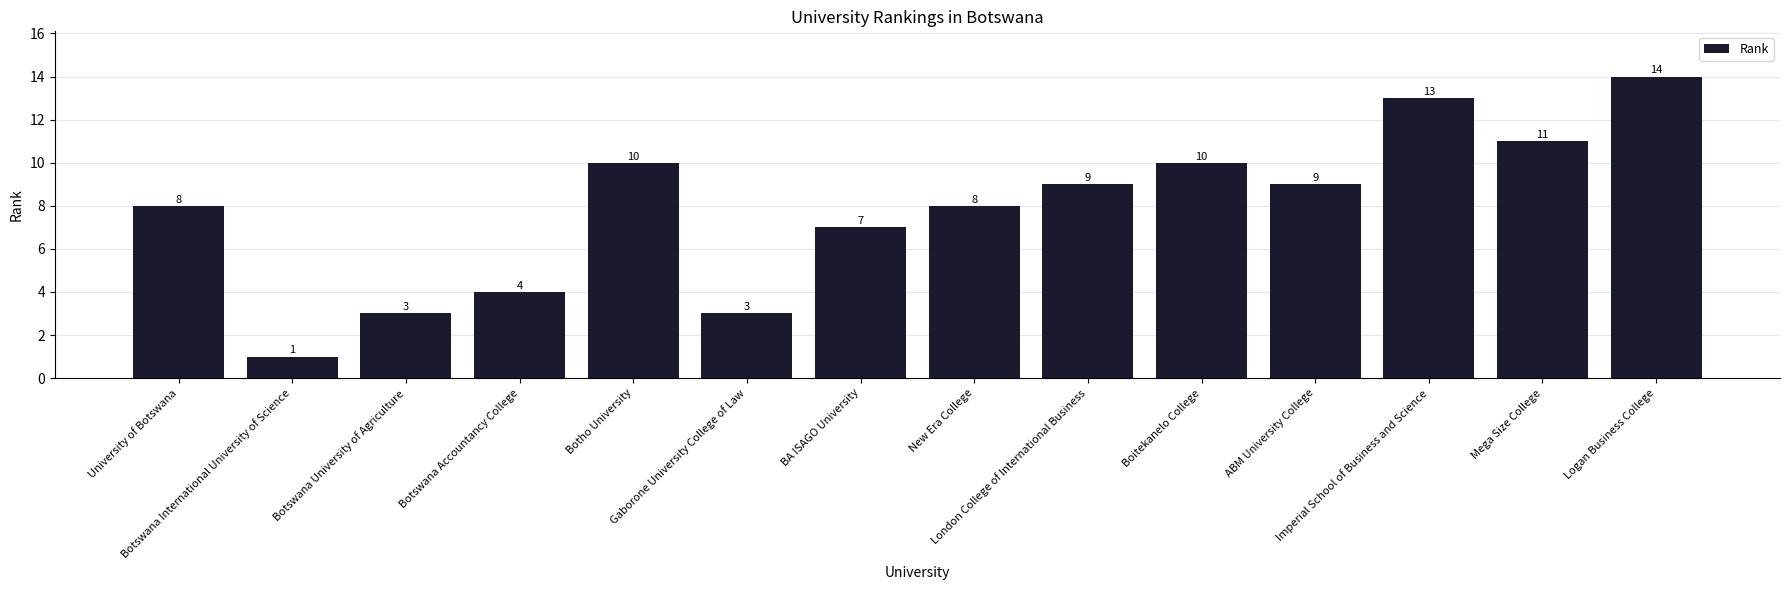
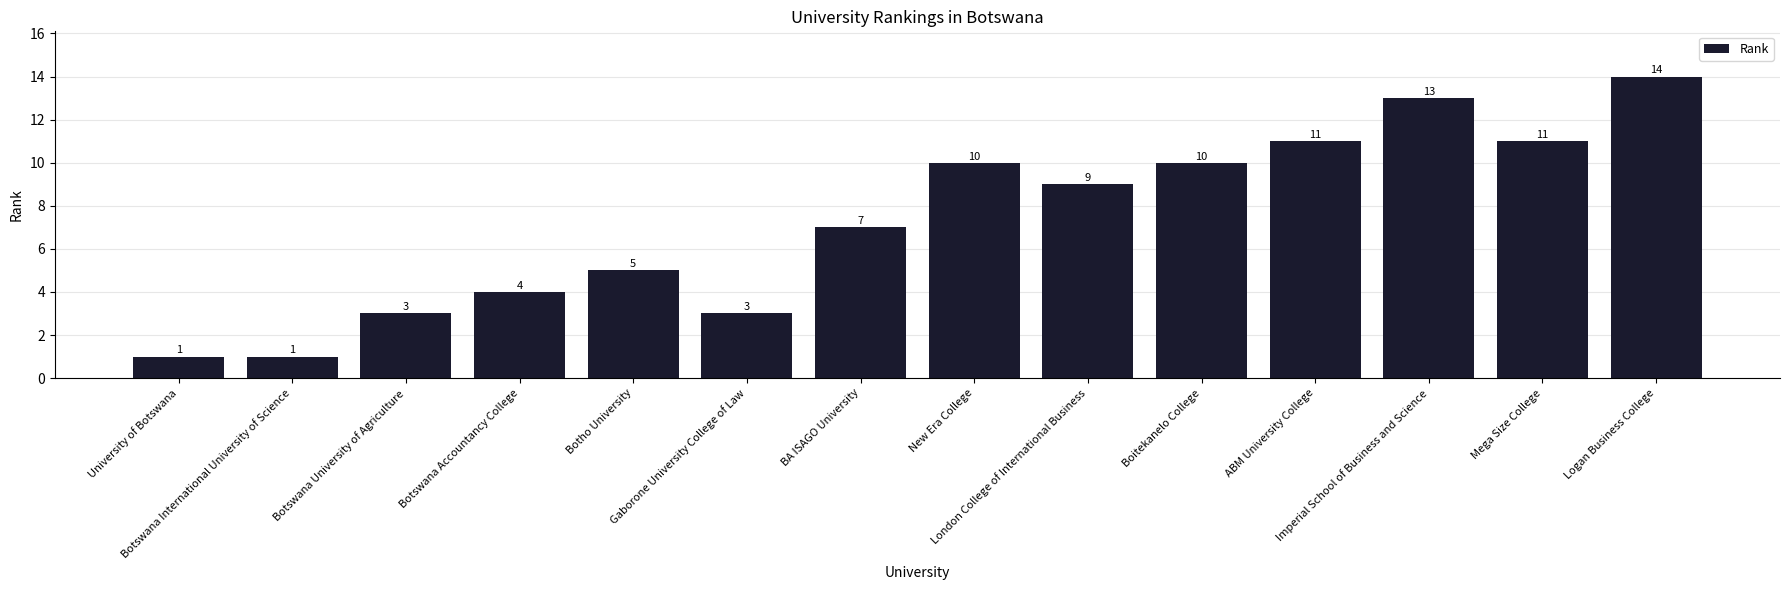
  {
-   "University of Botswana": 8,
+   "University of Botswana": 1,
    "Botswana International University of Science": 1,
    "Botswana University of Agriculture": 3,
    "Botswana Accountancy College": 4,
-   "Botho University": 10,
+   "Botho University": 5,
    "Gaborone University College of Law": 3,
    "BA ISAGO University": 7,
-   "New Era College": 8,
+   "New Era College": 10,
    "London College of International Business": 9,
    "Boitekanelo College": 10,
-   "ABM University College": 9,
+   "ABM University College": 11,
    "Imperial School of Business and Science": 13,
    "Mega Size College": 11,
    "Logan Business College": 14
  }
